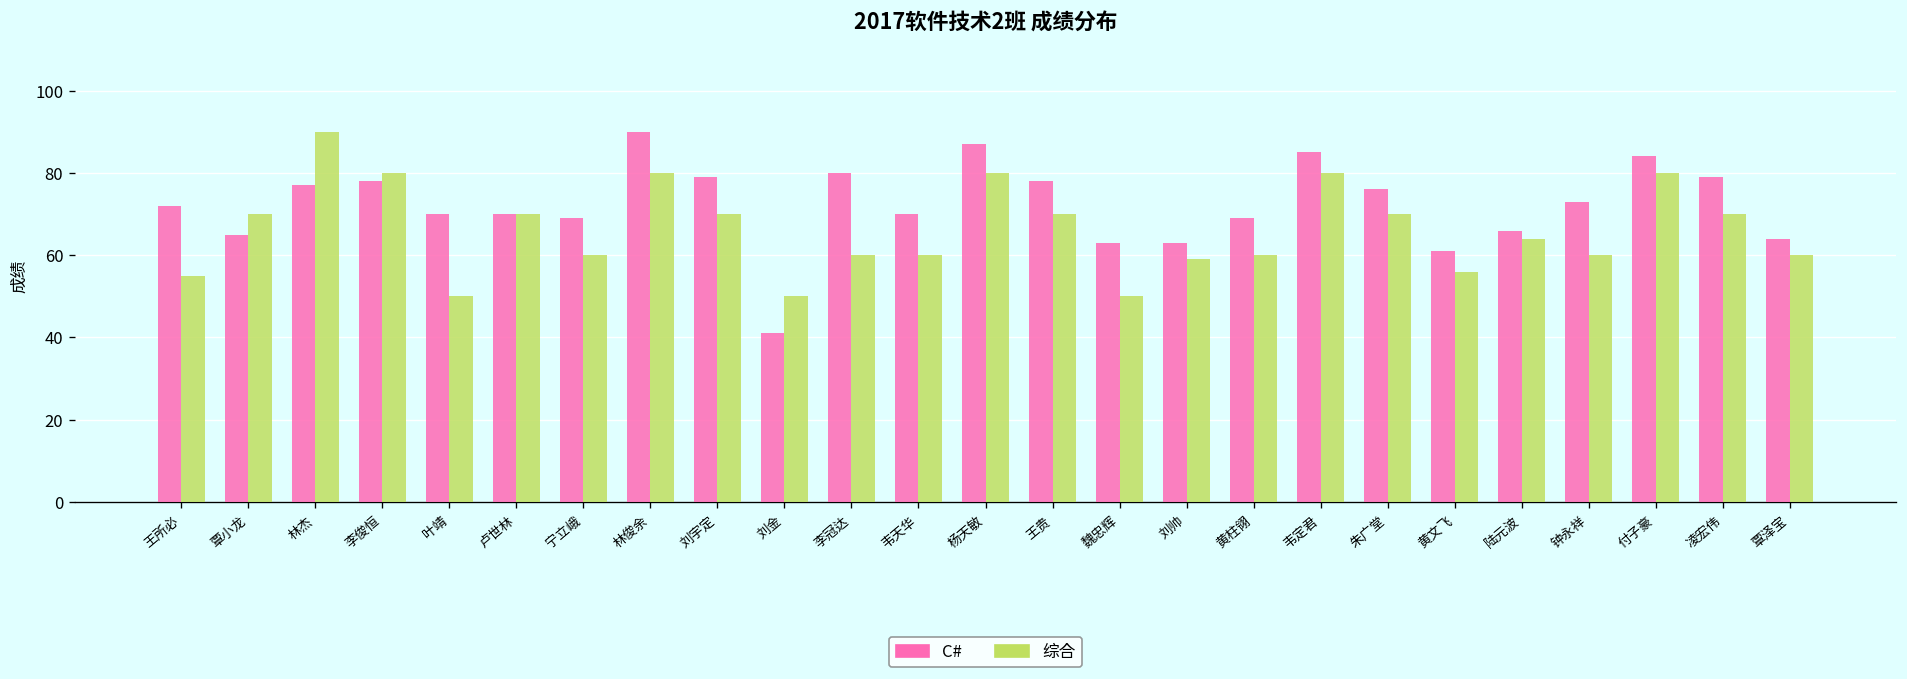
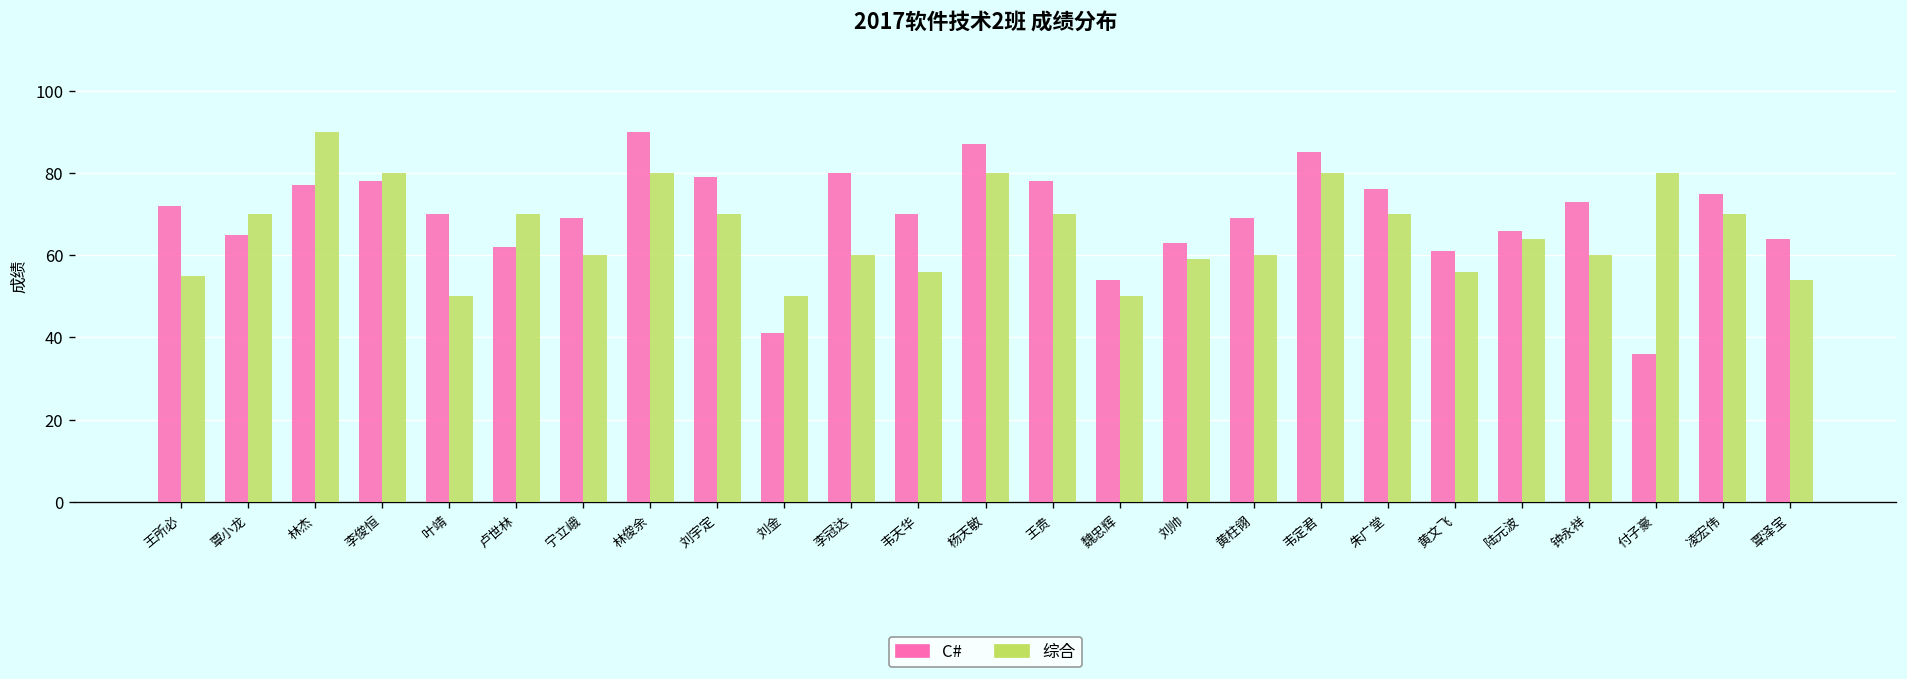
  {
    "C#": {
      "王所必": 72,
      "覃小龙": 65,
      "林杰": 77,
      "李俊恒": 78,
      "叶靖": 70,
-     "卢世林": 70,
+     "卢世林": 62,
      "宁立峨": 69,
      "林俊余": 90,
      "刘宇定": 79,
      "刘金": 41,
      "李冠达": 80,
      "韦天华": 70,
      "杨天敏": 87,
      "王贵": 78,
-     "魏忠辉": 63,
+     "魏忠辉": 54,
      "刘帅": 63,
      "黄柱翎": 69,
      "韦定君": 85,
      "朱广堂": 76,
      "黄文飞": 61,
      "陆元波": 66,
      "钟永祥": 73,
-     "付子豪": 84,
-     "凌宏伟": 79,
+     "付子豪": 36,
+     "凌宏伟": 75,
      "覃泽宝": 64
    },
    "综合": {
      "王所必": 55,
      "覃小龙": 70,
      "林杰": 90,
      "李俊恒": 80,
      "叶靖": 50,
      "卢世林": 70,
      "宁立峨": 60,
      "林俊余": 80,
      "刘宇定": 70,
      "刘金": 50,
      "李冠达": 60,
-     "韦天华": 60,
+     "韦天华": 56,
      "杨天敏": 80,
      "王贵": 70,
      "魏忠辉": 50,
      "刘帅": 59,
      "黄柱翎": 60,
      "韦定君": 80,
      "朱广堂": 70,
      "黄文飞": 56,
      "陆元波": 64,
      "钟永祥": 60,
      "付子豪": 80,
      "凌宏伟": 70,
-     "覃泽宝": 60
+     "覃泽宝": 54
    }
  }
